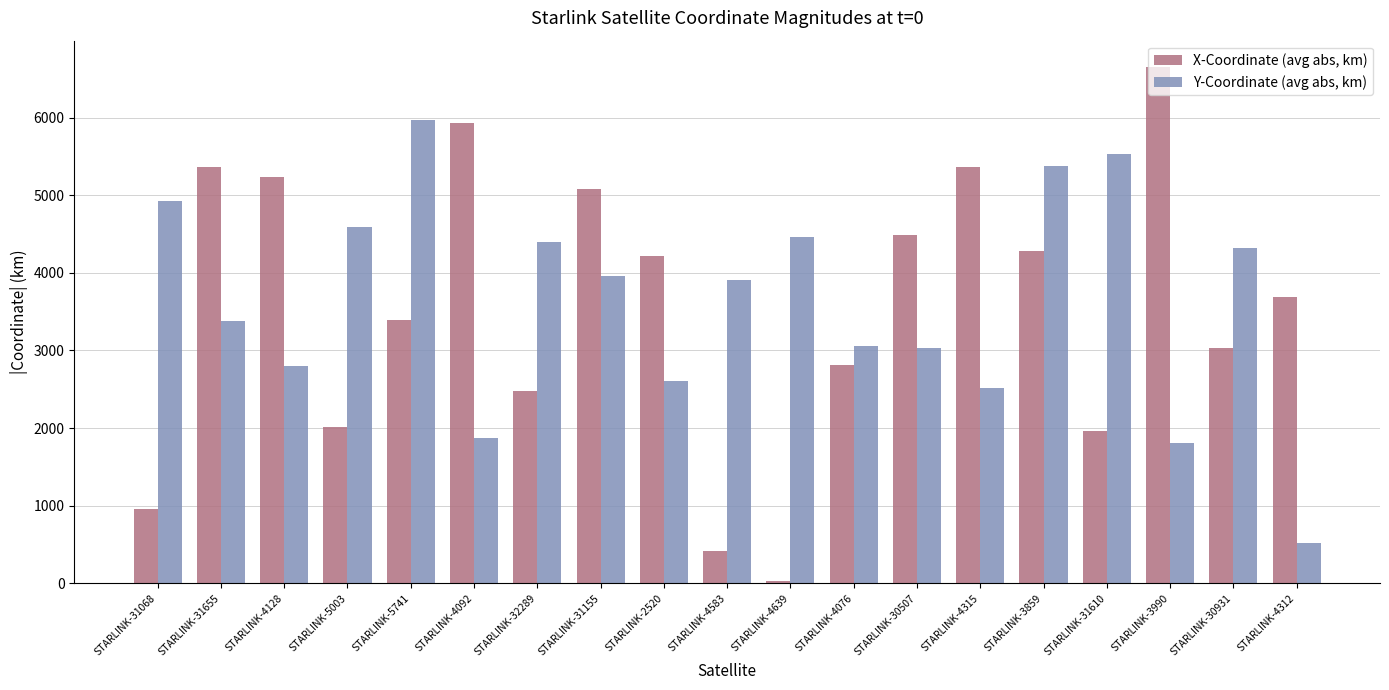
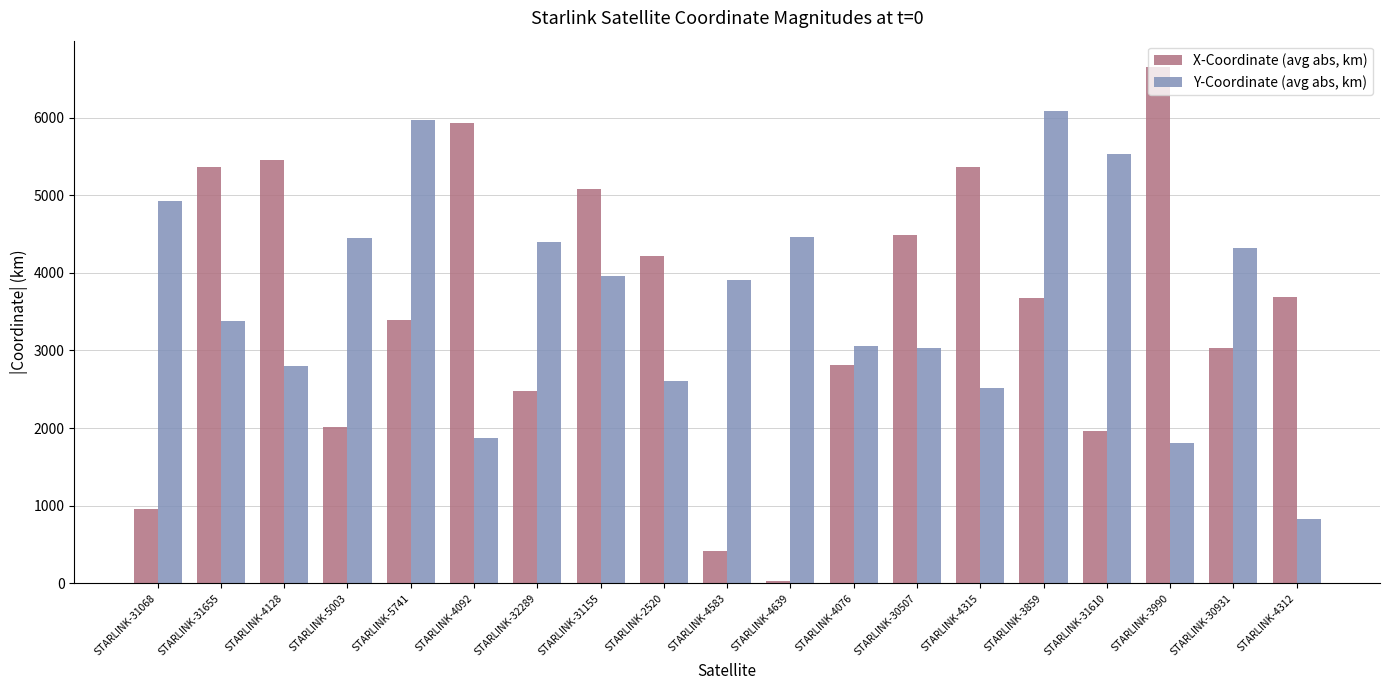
  {
    "X-Coordinate (avg abs, km)": {
      "STARLINK-31068": 1000,
      "STARLINK-31655": 5400,
-     "STARLINK-4128": 5200,
+     "STARLINK-4128": 5500,
      "STARLINK-5003": 2000,
      "STARLINK-5741": 3400,
      "STARLINK-4092": 5900,
      "STARLINK-32289": 2500,
      "STARLINK-31155": 5100,
      "STARLINK-2520": 4200,
      "STARLINK-4583": 400,
      "STARLINK-4639": 0,
      "STARLINK-4076": 2800,
      "STARLINK-30507": 4500,
      "STARLINK-4315": 5400,
-     "STARLINK-3859": 4300,
+     "STARLINK-3859": 3700,
      "STARLINK-31610": 2000,
      "STARLINK-30931": 3000,
      "STARLINK-4312": 3700
    },
    "Y-Coordinate (avg abs, km)": {
      "STARLINK-31068": 4900,
      "STARLINK-31655": 3400,
      "STARLINK-4128": 2800,
-     "STARLINK-5003": 4600,
+     "STARLINK-5003": 4400,
      "STARLINK-5741": 6000,
      "STARLINK-4092": 1900,
      "STARLINK-32289": 4400,
      "STARLINK-31155": 4000,
      "STARLINK-2520": 2600,
      "STARLINK-4583": 3900,
      "STARLINK-4639": 4500,
      "STARLINK-4076": 3100,
      "STARLINK-30507": 3000,
      "STARLINK-4315": 2500,
-     "STARLINK-3859": 5400,
+     "STARLINK-3859": 6100,
      "STARLINK-31610": 5500,
      "STARLINK-3990": 1800,
      "STARLINK-30931": 4300,
-     "STARLINK-4312": 500
+     "STARLINK-4312": 800
    }
  }
